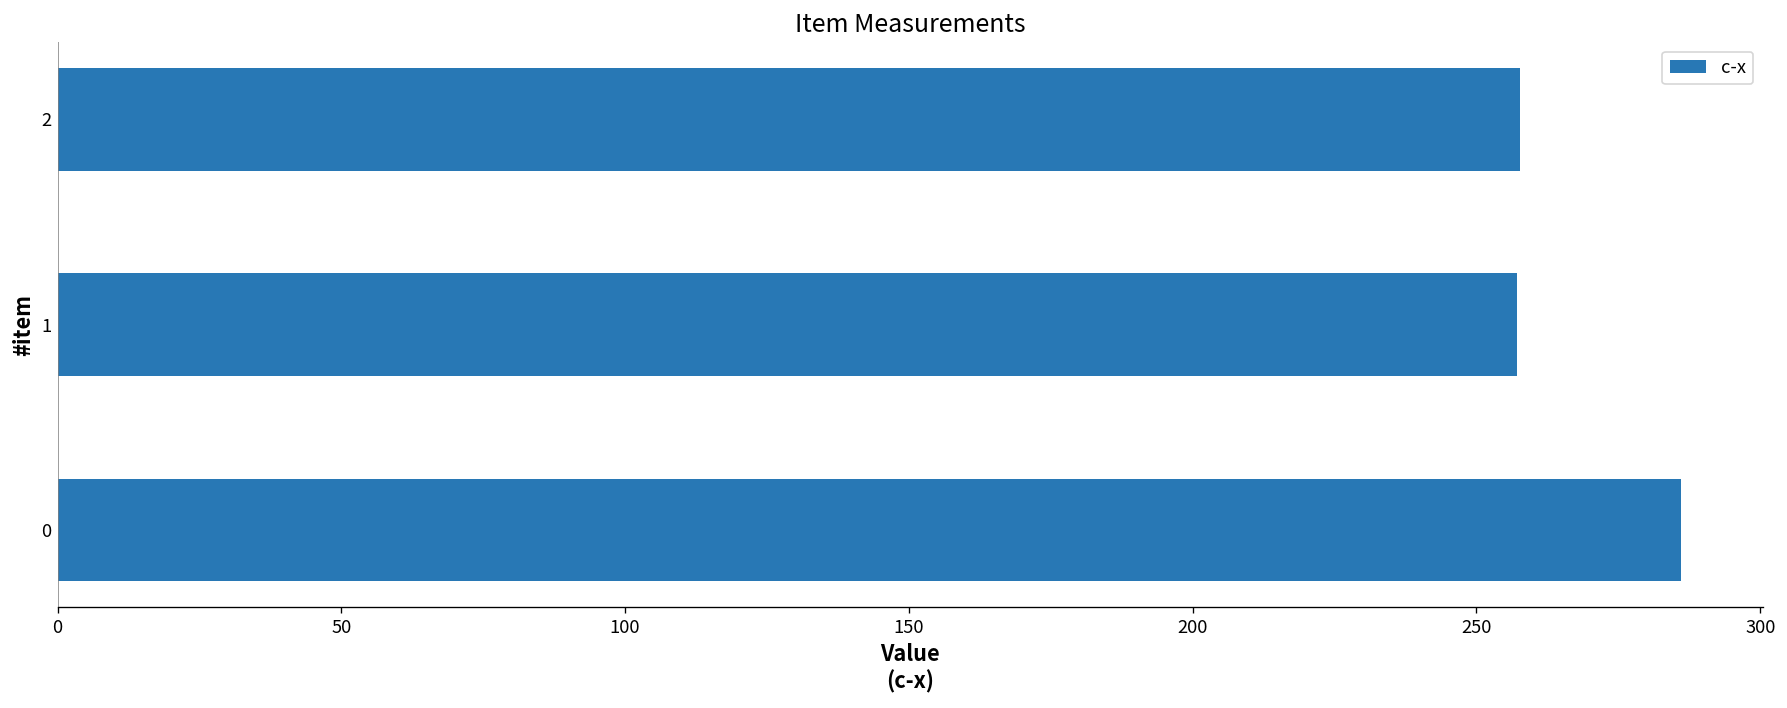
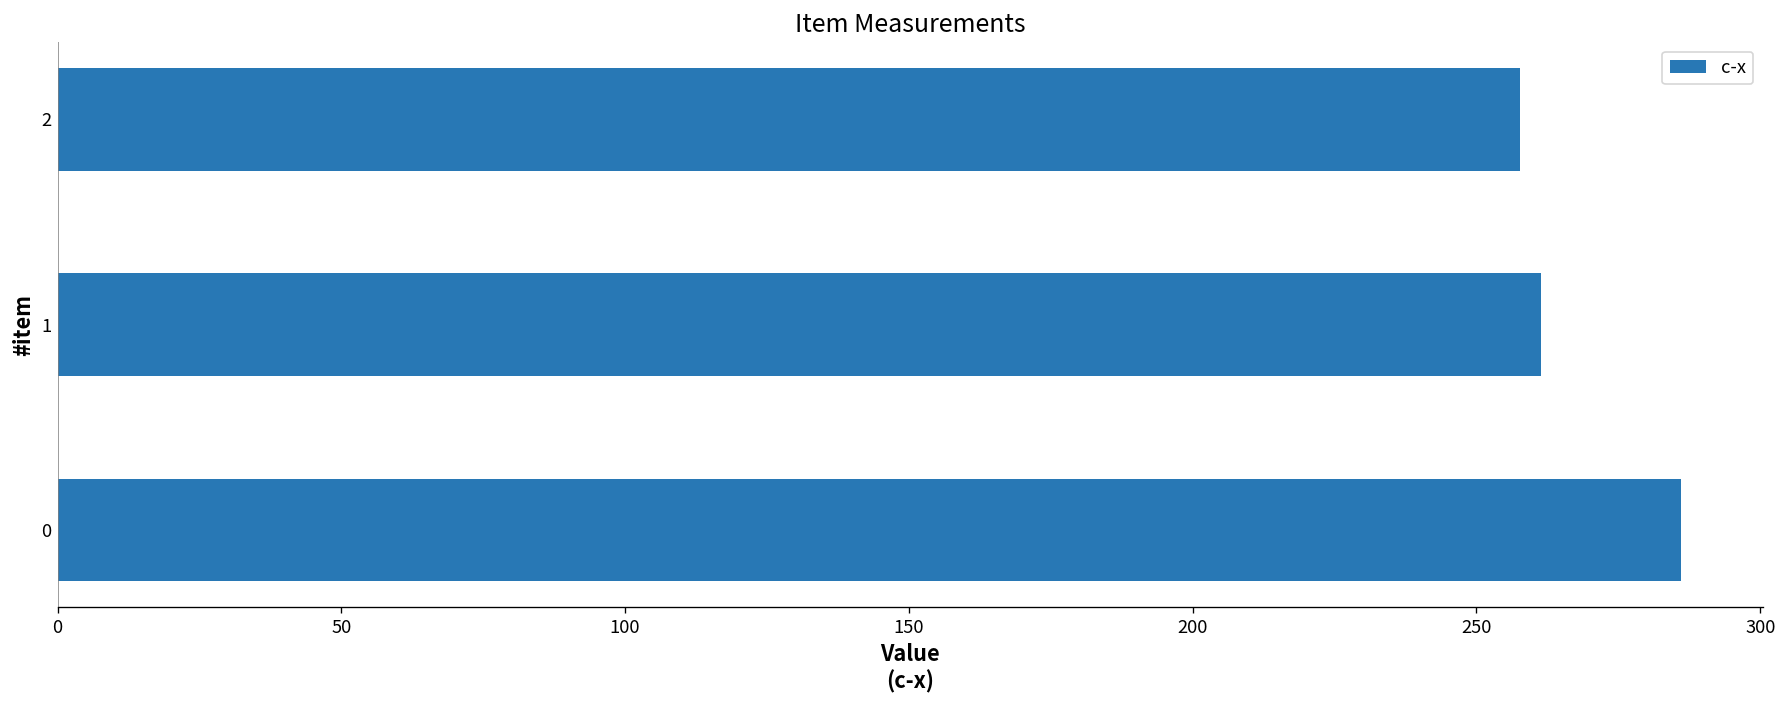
  {
    "2": 258,
-   "1": 257,
+   "1": 261,
    "0": 286
  }
